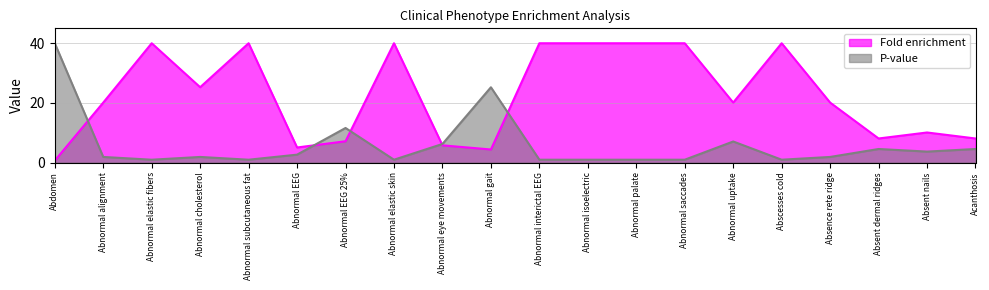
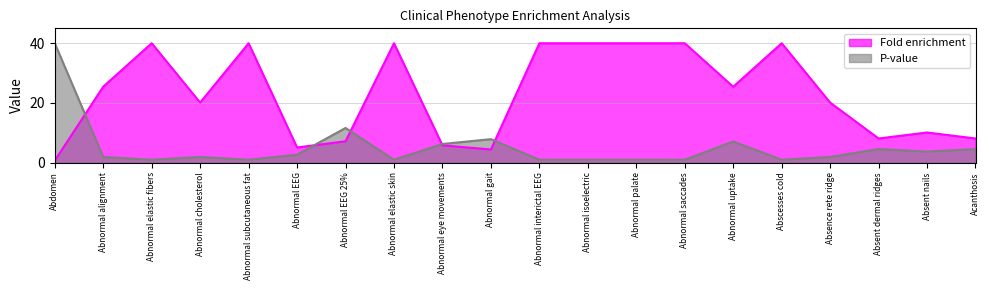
  {
    "Fold enrichment": {
      "Abdomen": 1,
-     "Abnormal alignment": 20,
+     "Abnormal alignment": 25,
      "Abnormal elastic fibers": 40,
-     "Abnormal cholesterol": 25,
+     "Abnormal cholesterol": 20,
      "Abnormal subcutaneous fat": 40,
      "Abnormal EEG": 5,
      "Abnormal EEG 25%": 7,
      "Abnormal elastic skin": 40,
      "Abnormal gait": 4,
      "Abnormal interictal EEG": 40,
      "Abnormal isoelectric": 40,
      "Abnormal palate": 40,
      "Abnormal saccades": 40,
-     "Abnormal uptake": 20,
+     "Abnormal uptake": 25,
      "Abscesses cold": 40,
      "Absence rete ridge": 20,
      "Absent dermal ridges": 8,
      "Absent nails": 10,
      "Acanthosis": 8
    },
    "P-value": {
      "Abdomen": 40,
      "Abnormal alignment": 2,
      "Abnormal elastic fibers": 1,
      "Abnormal cholesterol": 2,
      "Abnormal subcutaneous fat": 1,
      "Abnormal EEG": 3,
      "Abnormal EEG 25%": 12,
      "Abnormal elastic skin": 1,
-     "Abnormal gait": 25,
+     "Abnormal gait": 8,
      "Abnormal interictal EEG": 1,
      "Abnormal isoelectric": 1,
      "Abnormal palate": 1,
      "Abnormal saccades": 1,
      "Abnormal uptake": 7,
      "Abscesses cold": 1,
      "Absence rete ridge": 2,
      "Absent dermal ridges": 5,
      "Absent nails": 4,
      "Acanthosis": 5
    }
  }
